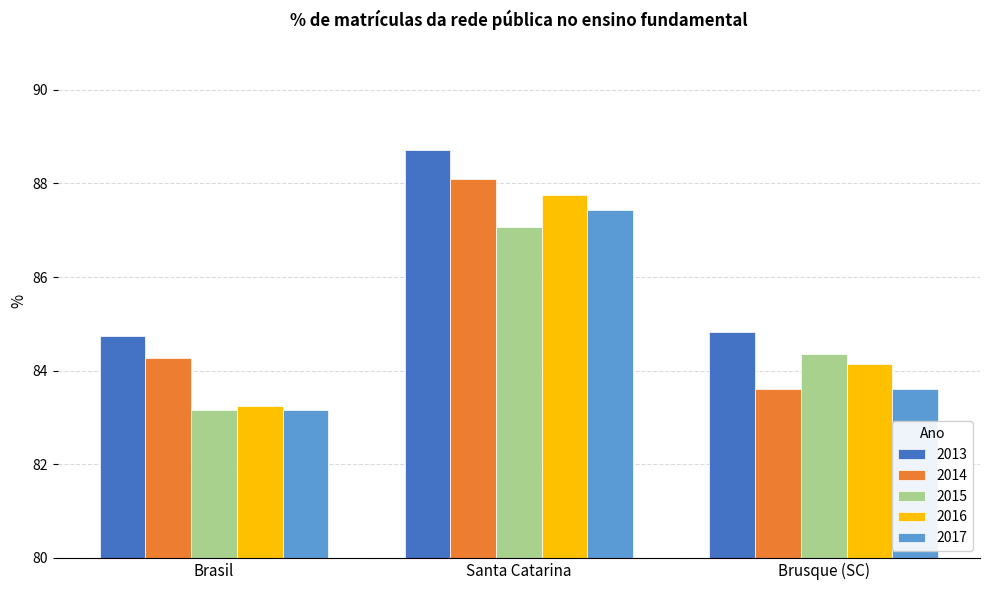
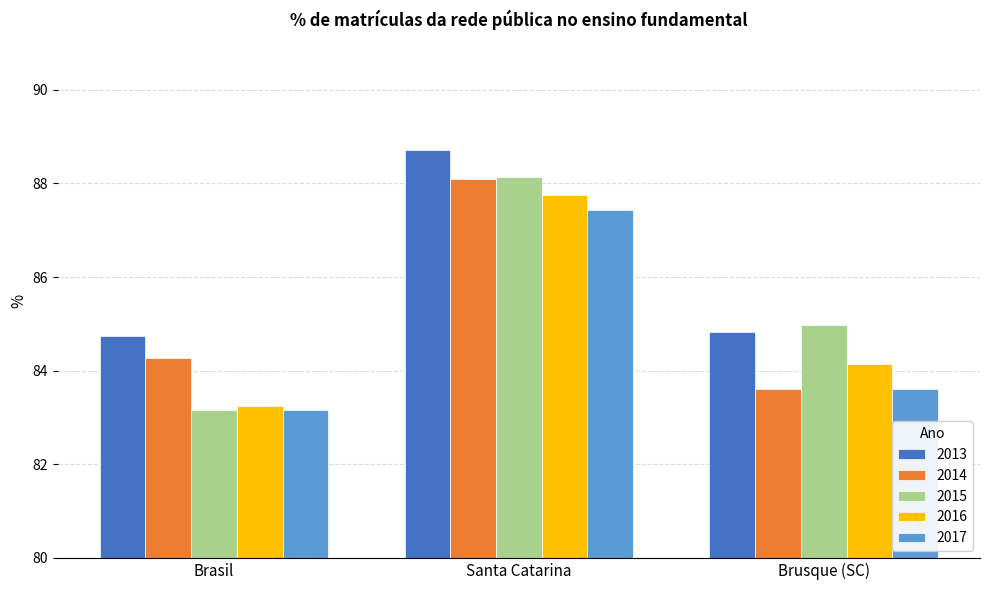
  {
    "2014": {
      "Brasil": 84.3,
      "Santa Catarina": 88.1,
      "Brusque (SC)": 83.6
    },
    "2015": {
      "Brasil": 83.2,
-     "Santa Catarina": 87.1,
-     "Brusque (SC)": 84.4
+     "Santa Catarina": 88.1,
+     "Brusque (SC)": 85.0
    },
    "2016": {
      "Brasil": 83.2,
      "Santa Catarina": 87.8,
      "Brusque (SC)": 84.2
    }
  }
